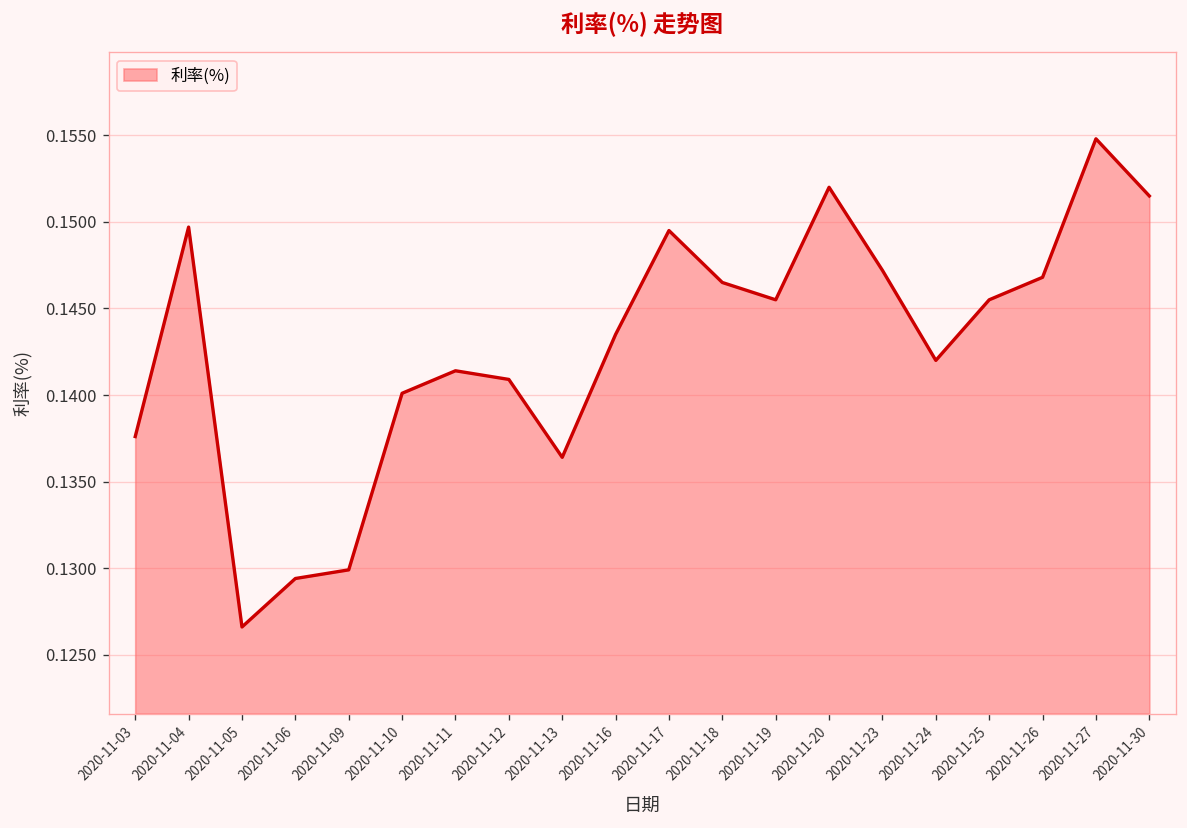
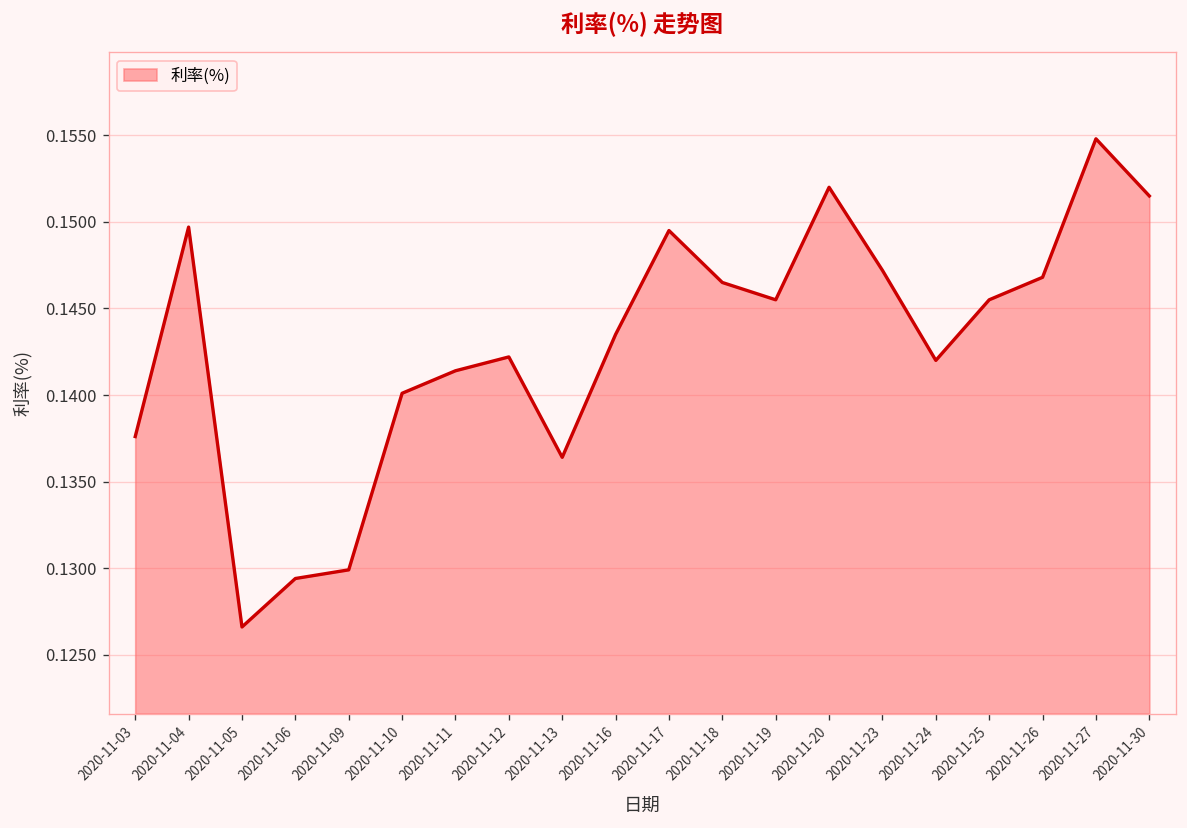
  {
    "2020-11-03": 0.1376,
    "2020-11-04": 0.1497,
    "2020-11-05": 0.1266,
    "2020-11-06": 0.1294,
    "2020-11-09": 0.1299,
    "2020-11-10": 0.1401,
    "2020-11-11": 0.1414,
-   "2020-11-12": 0.1409,
+   "2020-11-12": 0.1422,
    "2020-11-13": 0.1364,
    "2020-11-16": 0.1435,
    "2020-11-17": 0.1495,
    "2020-11-18": 0.1465,
    "2020-11-19": 0.1455,
    "2020-11-20": 0.1520,
    "2020-11-23": 0.1472,
    "2020-11-24": 0.1420,
    "2020-11-25": 0.1455,
    "2020-11-26": 0.1468,
    "2020-11-27": 0.1548,
    "2020-11-30": 0.1515
  }
